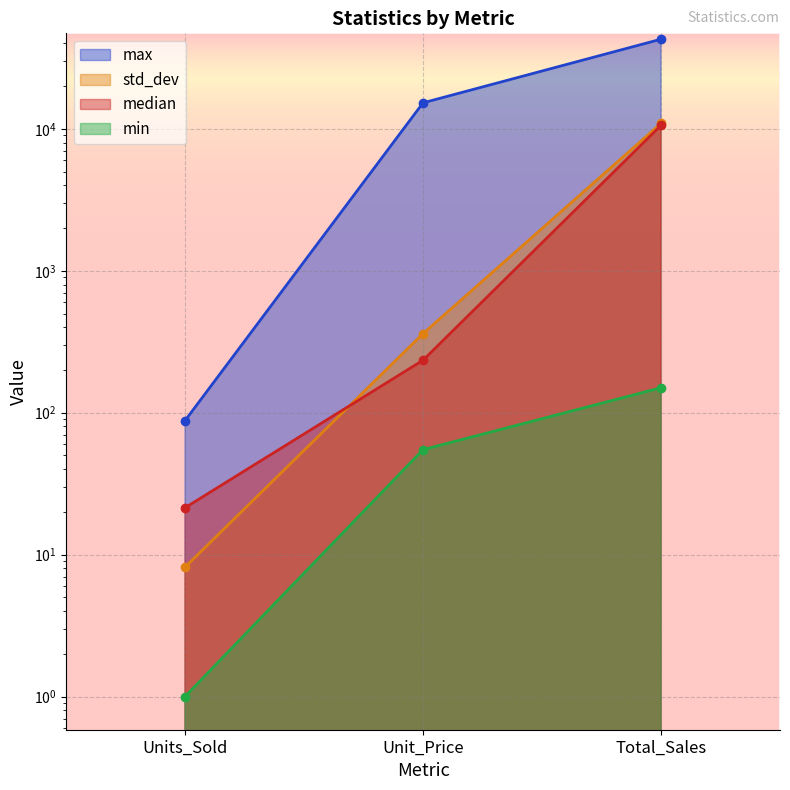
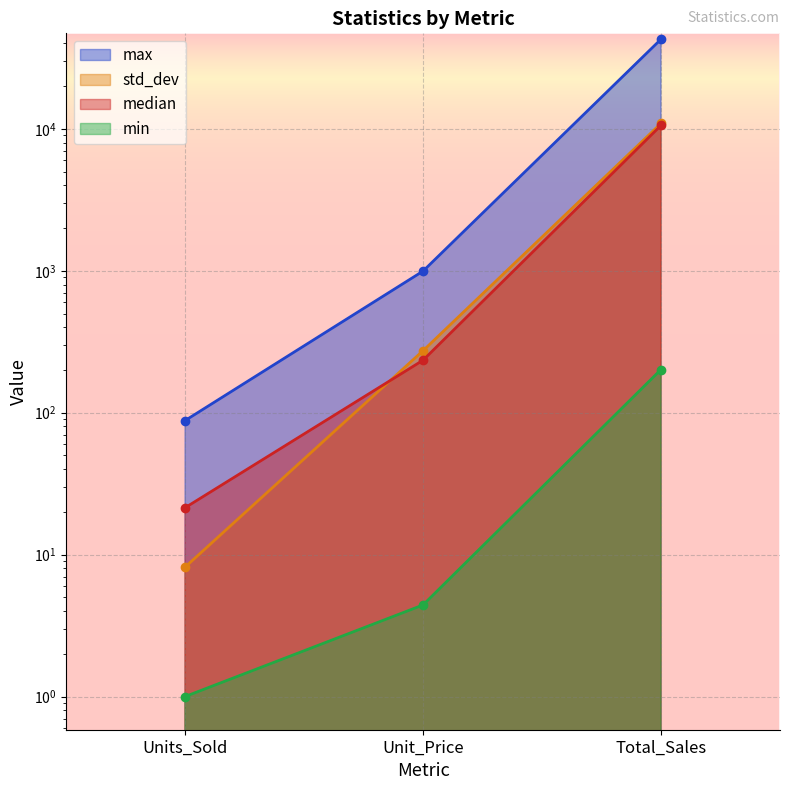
  {
    "max": {
      "Units_Sold": 90,
-     "Unit_Price": 15000,
+     "Unit_Price": 1000,
      "Total_Sales": 43000
    },
    "std_dev": {
      "Units_Sold": 8,
-     "Unit_Price": 360
+     "Unit_Price": 270
    },
    "median": {
      "Units_Sold": 21,
      "Unit_Price": 230
    },
    "min": {
      "Units_Sold": 1.0,
-     "Unit_Price": 55,
-     "Total_Sales": 150
+     "Unit_Price": 4.4,
+     "Total_Sales": 200
    }
  }
